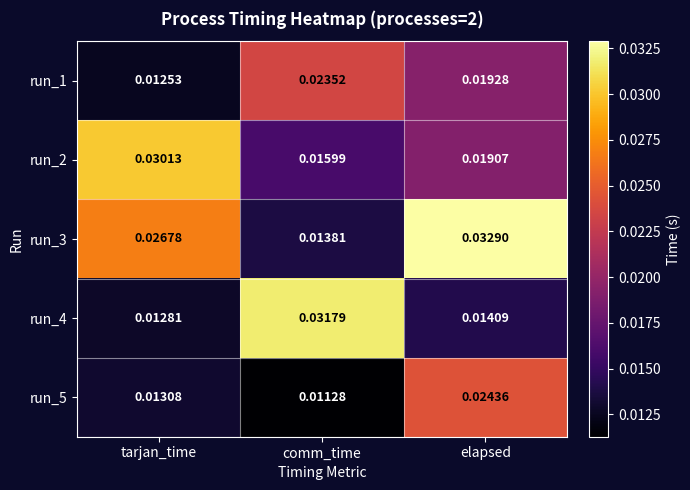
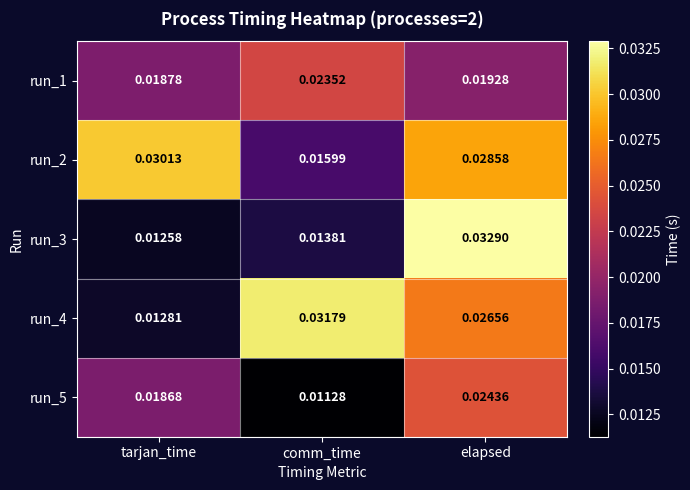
  {
    "run_1": {
-     "tarjan_time": 0.01253,
+     "tarjan_time": 0.01878,
      "comm_time": 0.02352,
      "elapsed": 0.01928
    },
    "run_2": {
      "tarjan_time": 0.03013,
      "comm_time": 0.01599,
-     "elapsed": 0.01907
+     "elapsed": 0.02858
    },
    "run_3": {
-     "tarjan_time": 0.02678,
+     "tarjan_time": 0.01258,
      "comm_time": 0.01381,
      "elapsed": 0.03290
    },
    "run_4": {
      "tarjan_time": 0.01281,
      "comm_time": 0.03179,
-     "elapsed": 0.01409
+     "elapsed": 0.02656
    },
    "run_5": {
-     "tarjan_time": 0.01308,
+     "tarjan_time": 0.01868,
      "comm_time": 0.01128,
      "elapsed": 0.02436
    }
  }
